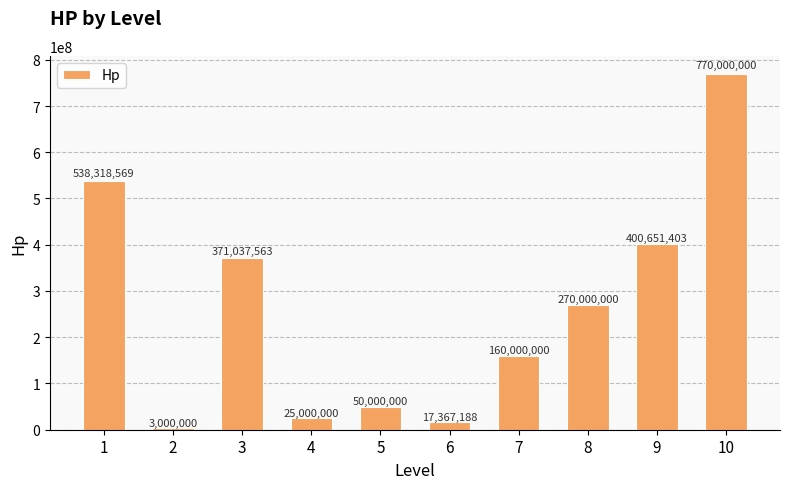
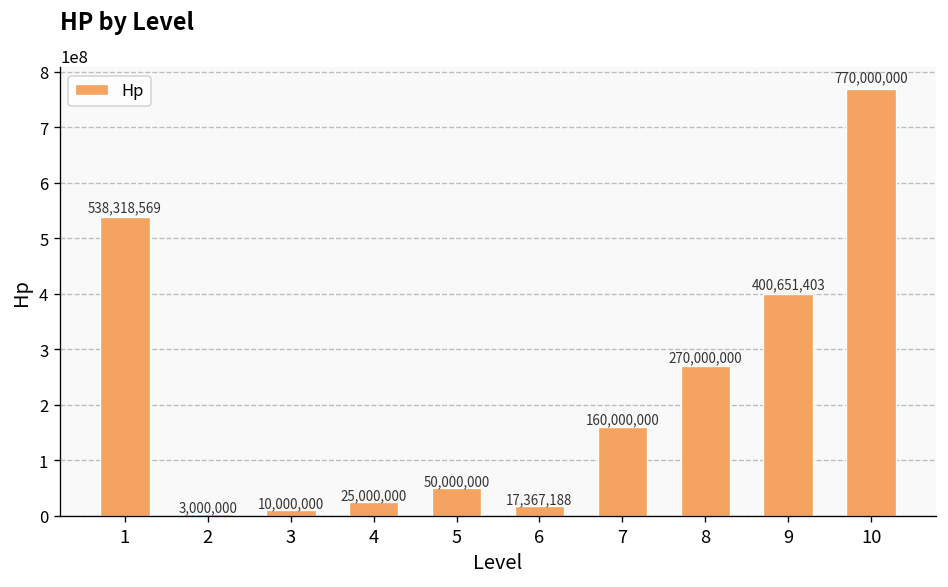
  {
    "1": "538,318,569",
    "2": "3,000,000",
-   "3": "371,037,563",
+   "3": "10,000,000",
    "4": "25,000,000",
    "5": "50,000,000",
    "6": "17,367,188",
    "7": "160,000,000",
    "8": "270,000,000",
    "9": "400,651,403",
    "10": "770,000,000"
  }
